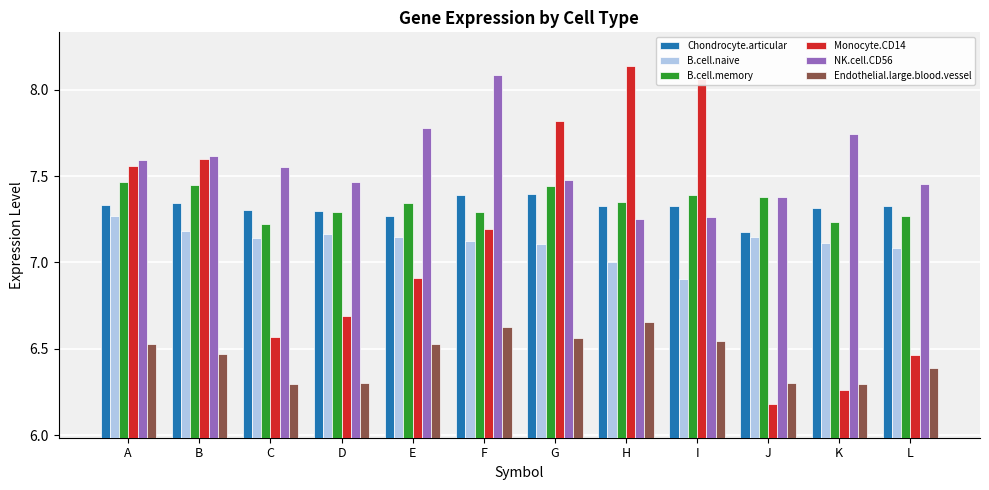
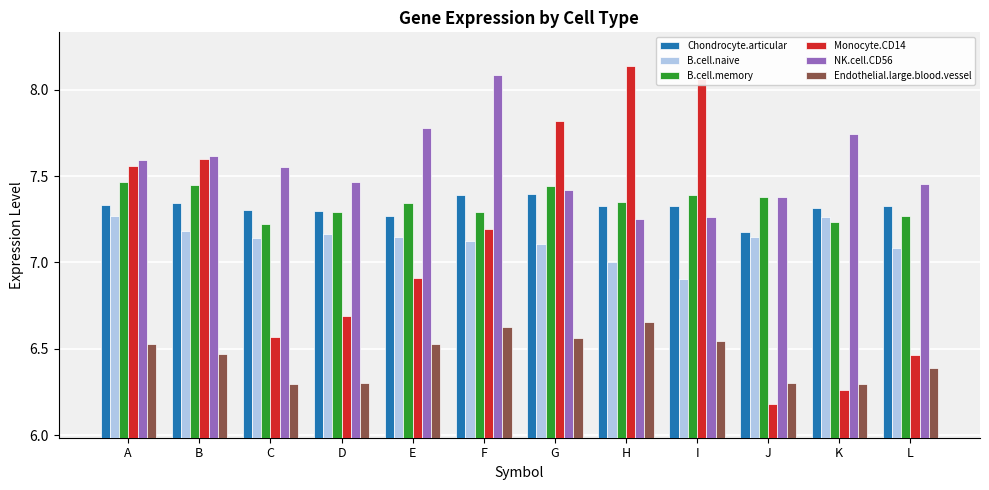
  {
    "Chondrocyte.articular": {
      "A": 7.33,
      "B": 7.34,
      "C": 7.30,
      "D": 7.30,
      "E": 7.27,
      "F": 7.39,
      "G": 7.40,
      "H": 7.33,
      "I": 7.33,
      "J": 7.18,
      "K": 7.32,
      "L": 7.33
    },
    "B.cell.naive": {
      "A": 7.27,
      "B": 7.18,
      "C": 7.14,
      "D": 7.16,
      "E": 7.15,
      "F": 7.13,
      "G": 7.10,
      "H": 7.00,
      "I": 6.90,
      "J": 7.15,
-     "K": 7.11,
+     "K": 7.26,
      "L": 7.08
    },
    "B.cell.memory": {
      "A": 7.47,
      "B": 7.45,
      "C": 7.22,
      "D": 7.29,
      "E": 7.34,
      "F": 7.29,
      "G": 7.44,
      "H": 7.35,
      "I": 7.39,
      "J": 7.38,
      "K": 7.23,
      "L": 7.27
    },
    "Monocyte.CD14": {
      "A": 7.56,
      "B": 7.60,
      "C": 6.57,
      "D": 6.69,
      "E": 6.91,
      "F": 7.19,
      "G": 7.82,
      "H": 8.14,
      "J": 6.18,
      "K": 6.26,
      "L": 6.46
    },
    "NK.cell.CD56": {
      "A": 7.60,
      "B": 7.62,
      "C": 7.55,
      "D": 7.47,
      "E": 7.78,
      "F": 8.08,
-     "G": 7.48,
+     "G": 7.42,
      "H": 7.25,
      "I": 7.27,
      "J": 7.38,
      "K": 7.74,
      "L": 7.45
    },
    "Endothelial.large.blood.vessel": {
      "A": 6.53,
      "B": 6.47,
      "C": 6.29,
      "D": 6.30,
      "E": 6.53,
      "F": 6.63,
      "G": 6.56,
      "H": 6.66,
      "I": 6.55,
      "J": 6.30,
      "K": 6.29,
      "L": 6.39
    }
  }
